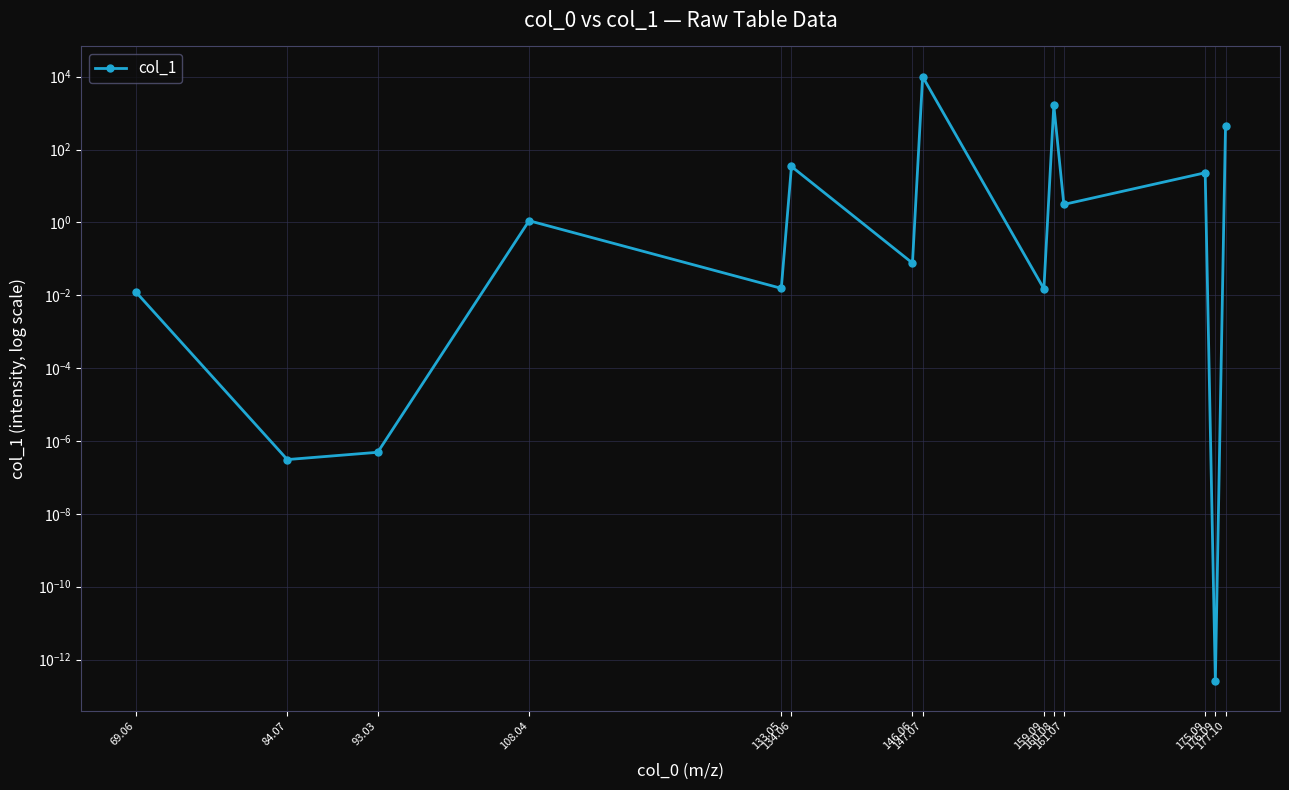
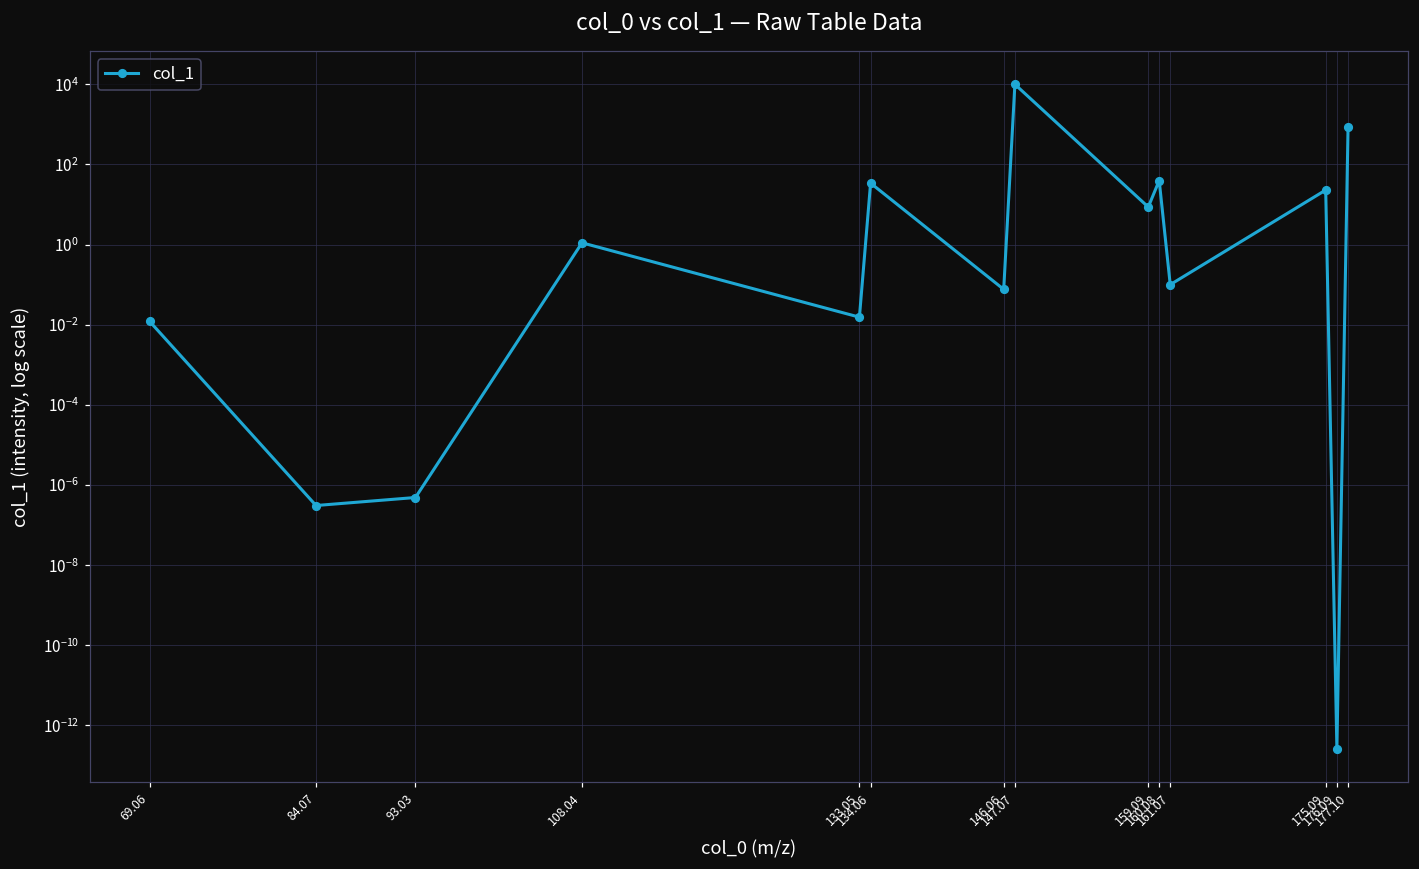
  {
    "69.06": 0.012,
    "84.07": 0.0000003,
    "93.03": 0.0000005,
    "108.04": 1.1,
    "133.05": 0.015,
    "134.06": 30,
    "146.06": 0.08,
    "147.07": 10000,
-   "159.09": 0.015,
-   "160.08": 2000,
-   "161.07": 3,
+   "159.09": 9,
+   "160.08": 40,
+   "161.07": 0.10,
    "175.09": 20,
    "176.09": 0.000000000000,
-   "177.10": 400
+   "177.10": 900
  }
